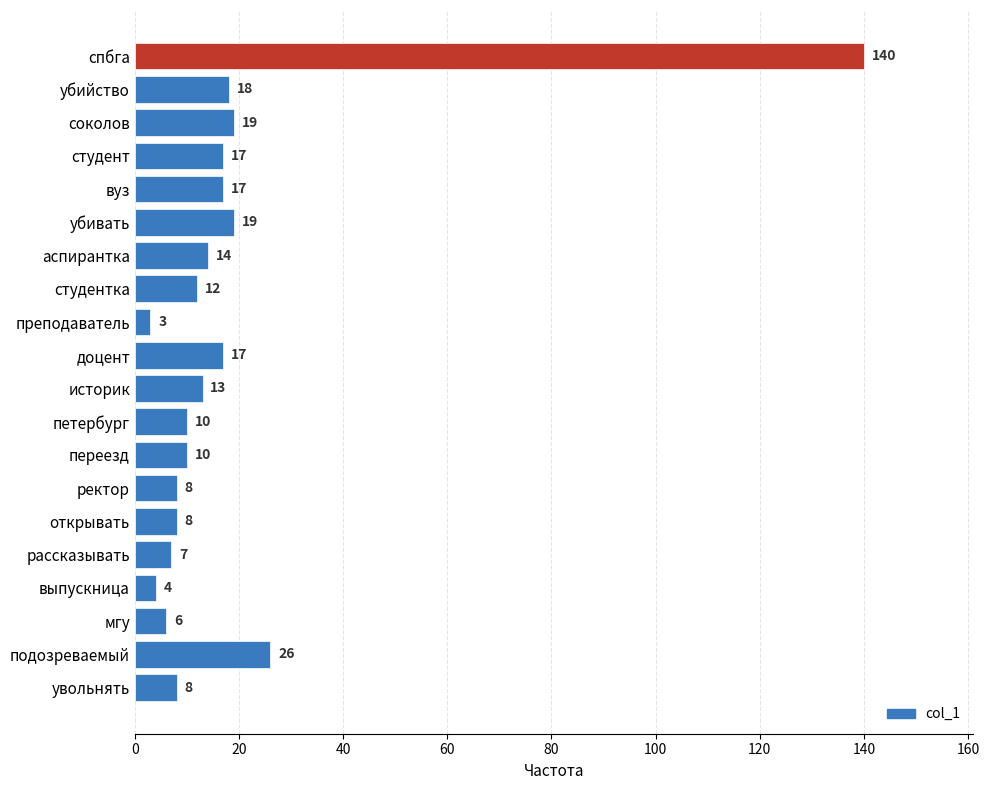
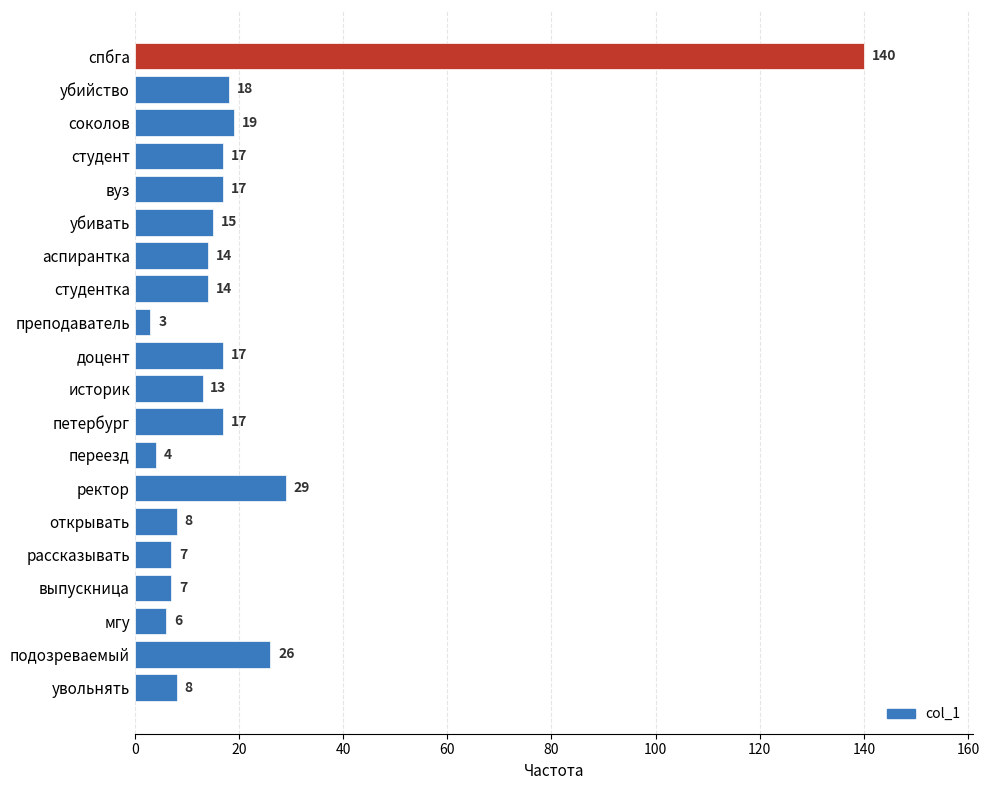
  {
    "спбга": 140,
    "убийство": 18,
    "соколов": 19,
    "студент": 17,
    "вуз": 17,
-   "убивать": 19,
+   "убивать": 15,
    "аспирантка": 14,
-   "студентка": 12,
+   "студентка": 14,
    "преподаватель": 3,
    "доцент": 17,
    "историк": 13,
-   "петербург": 10,
-   "переезд": 10,
-   "ректор": 8,
+   "петербург": 17,
+   "переезд": 4,
+   "ректор": 29,
    "открывать": 8,
    "рассказывать": 7,
-   "выпускница": 4,
+   "выпускница": 7,
    "мгу": 6,
    "подозреваемый": 26,
    "увольнять": 8
  }
